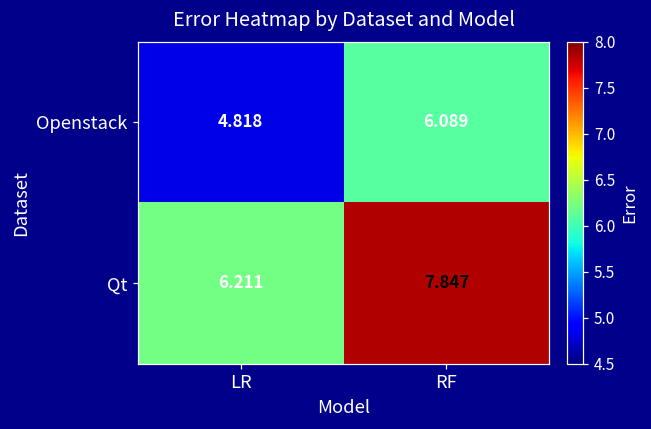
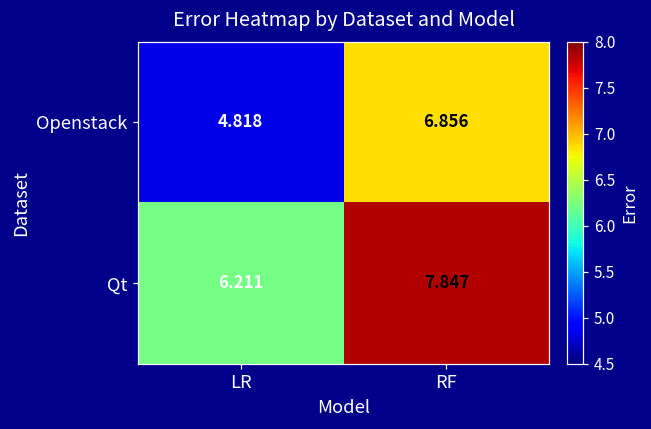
  {
    "Openstack": {
      "LR": 4.818,
-     "RF": 6.089
+     "RF": 6.856
    },
    "Qt": {
      "LR": 6.211,
      "RF": 7.847
    }
  }
